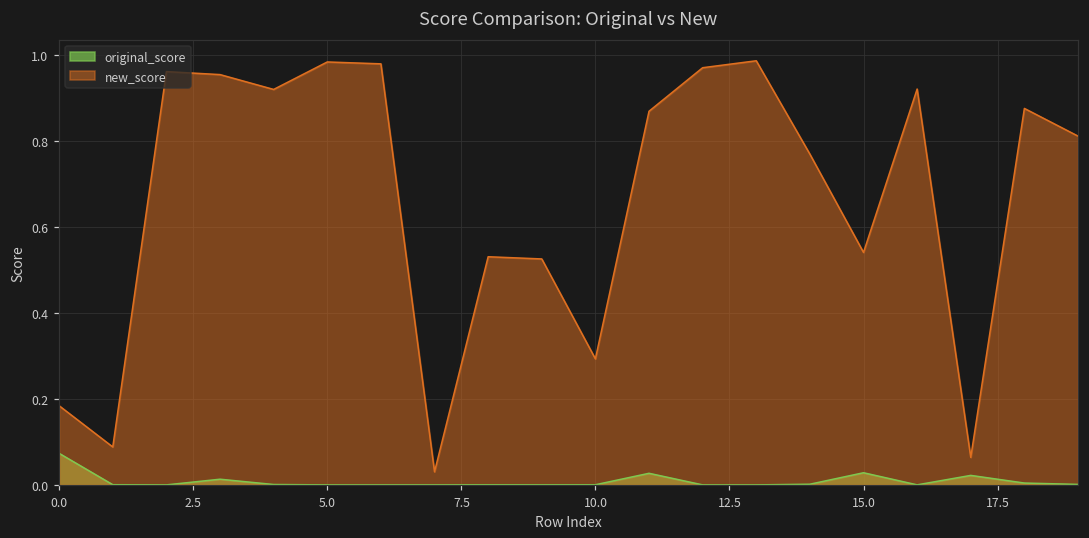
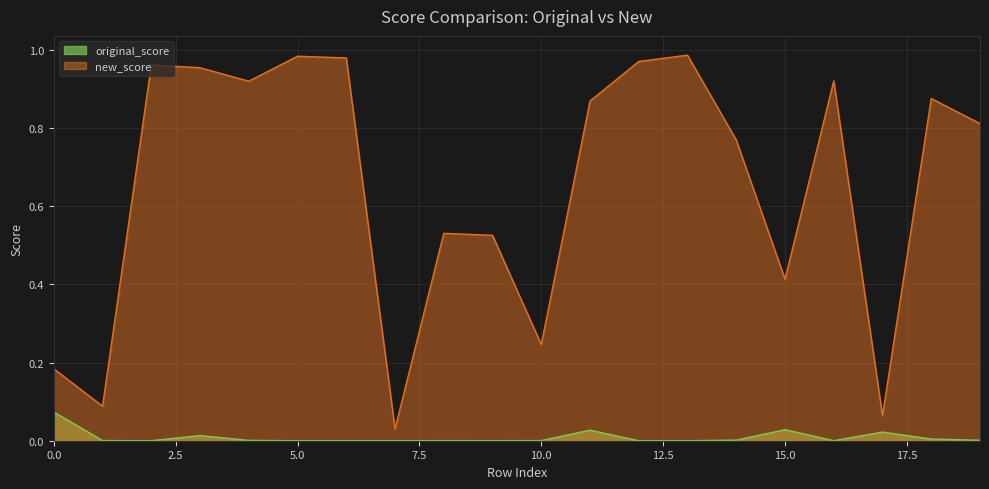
  {
    "original_score": {
      "0.0": 0.07,
      "5.0": 0.00,
      "10.0": 0.00,
      "15.0": 0.03
    },
    "new_score": {
      "0.0": 0.18,
      "5.0": 0.98,
-     "10.0": 0.29,
-     "15.0": 0.54
+     "10.0": 0.25,
+     "15.0": 0.41
    }
  }
